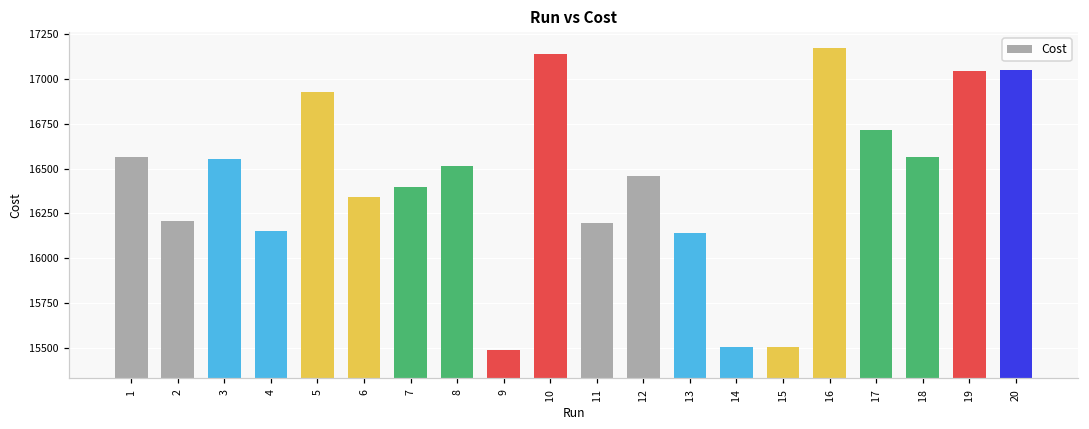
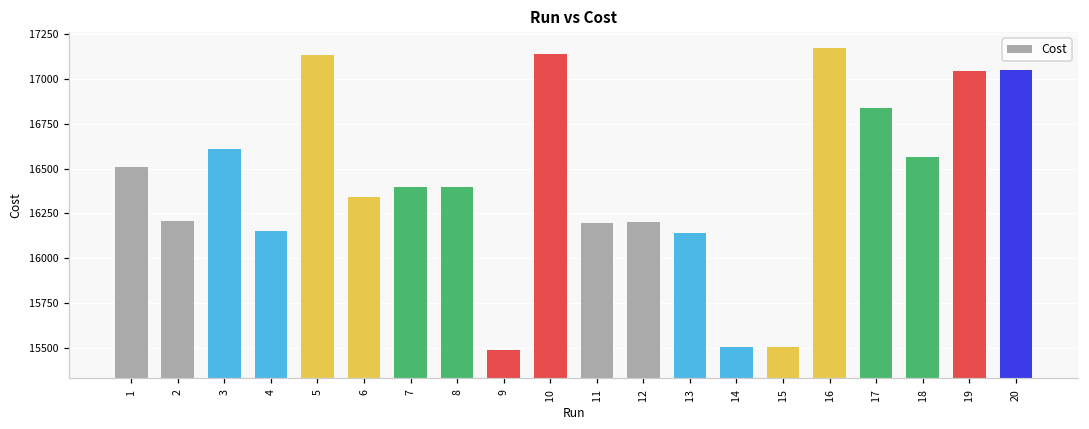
  {
-   "1": 16570,
+   "1": 16510,
    "2": 16210,
-   "3": 16550,
+   "3": 16610,
    "4": 16150,
-   "5": 16920,
+   "5": 17130,
    "6": 16340,
    "7": 16400,
-   "8": 16520,
+   "8": 16400,
    "9": 15490,
    "10": 17140,
    "11": 16200,
-   "12": 16460,
+   "12": 16200,
    "13": 16140,
    "14": 15500,
    "15": 15510,
    "16": 17170,
-   "17": 16720,
+   "17": 16840,
    "18": 16570,
    "19": 17040,
    "20": 17050
  }
